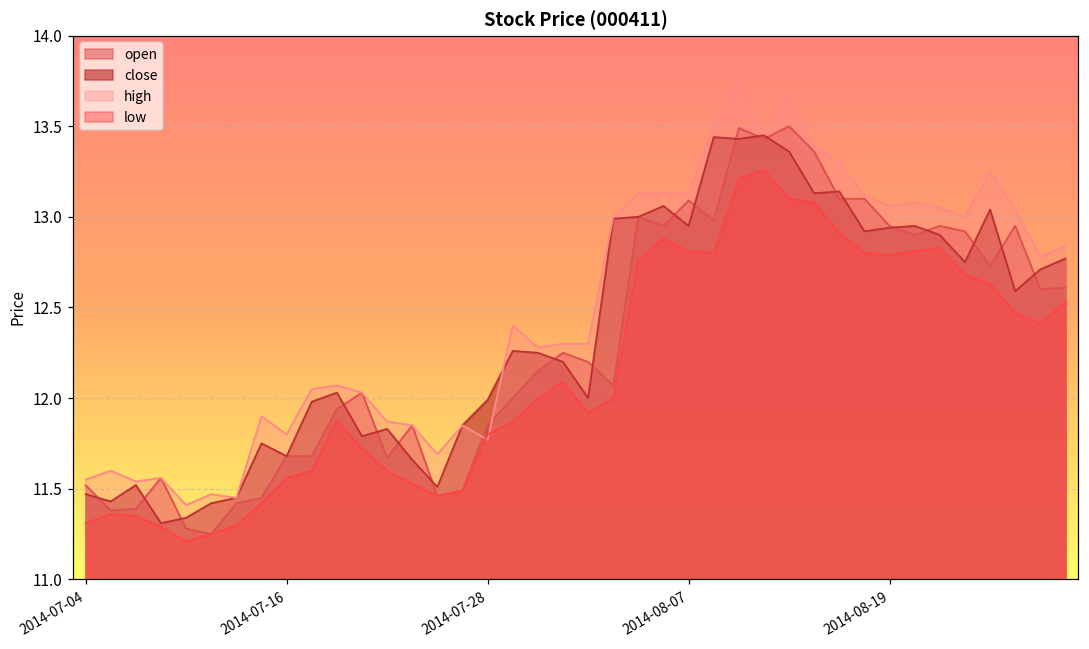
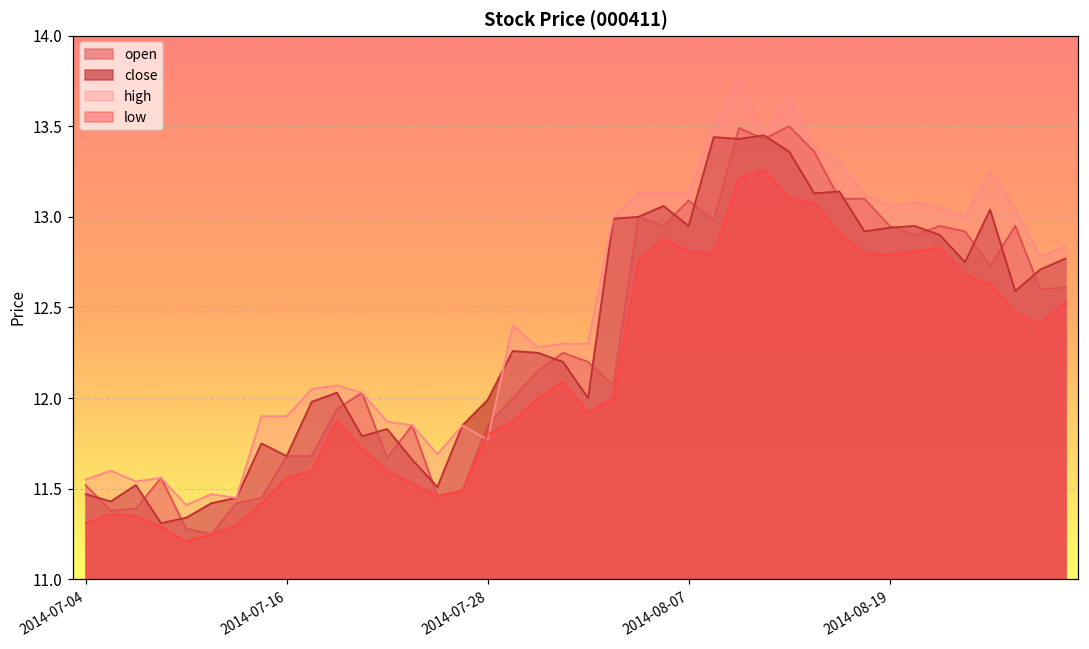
  {
    "high": {
      "2014-07-04": 11.55,
-     "2014-07-16": 11.8,
+     "2014-07-16": 11.9,
      "2014-07-28": 11.77,
      "2014-08-07": 13.13,
      "2014-08-19": 13.06
    }
  }
